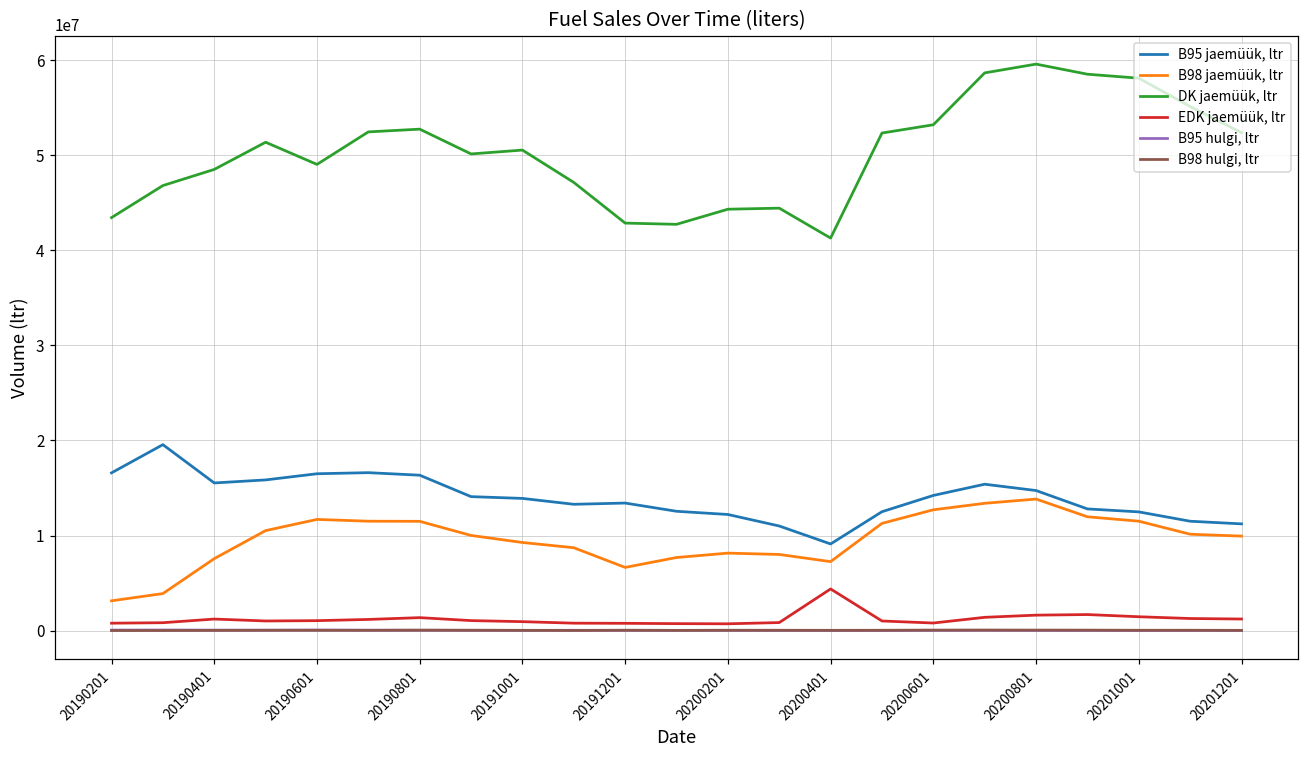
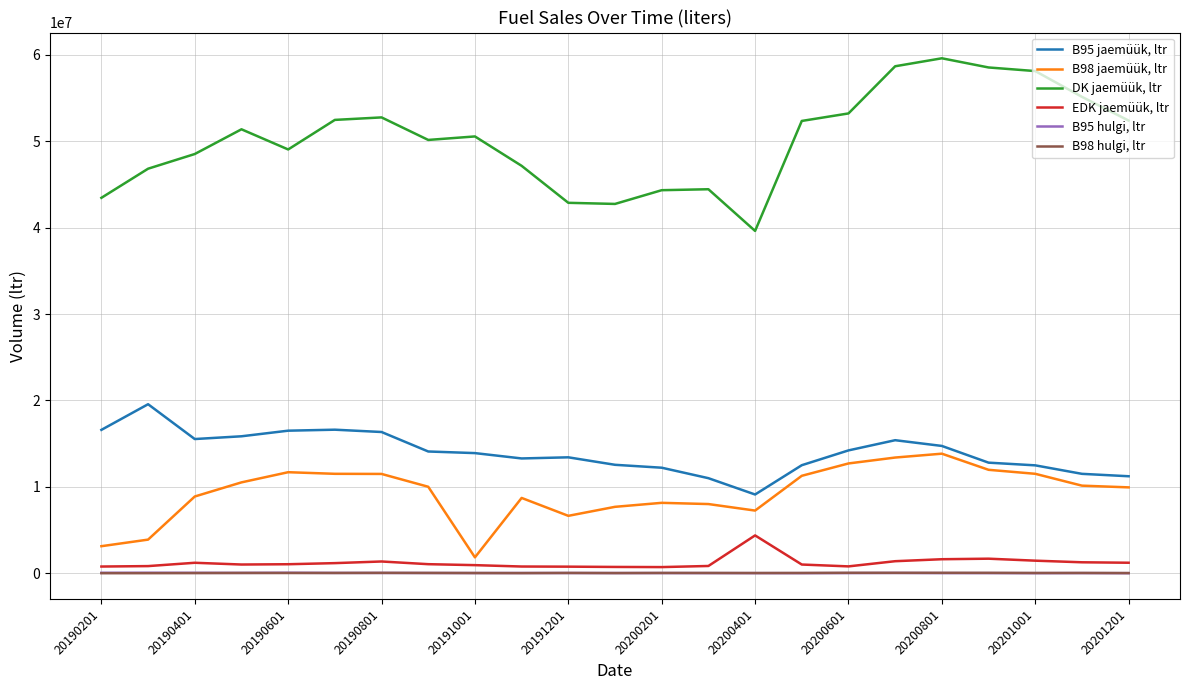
  {
    "B95 jaemüük, ltr": {
      "20190201": 17000000,
      "20190401": 16000000,
      "20190601": 16000000,
      "20190801": 16000000,
      "20191001": 14000000,
      "20191201": 13000000,
      "20200201": 12000000,
      "20200401": 9000000,
      "20200601": 14000000,
      "20200801": 15000000,
      "20201001": 12000000,
      "20201201": 11000000
    },
    "B98 jaemüük, ltr": {
      "20190201": 3000000,
-     "20190401": 8000000,
+     "20190401": 9000000,
      "20190601": 12000000,
      "20190801": 11000000,
-     "20191001": 9000000,
+     "20191001": 2000000,
      "20191201": 7000000,
      "20200201": 8000000,
      "20200401": 7000000,
      "20200601": 13000000,
      "20200801": 14000000,
      "20201001": 12000000,
      "20201201": 10000000
    },
    "DK jaemüük, ltr": {
      "20190201": 43000000,
      "20190401": 49000000,
      "20190601": 49000000,
      "20190801": 53000000,
      "20191001": 51000000,
      "20191201": 43000000,
      "20200201": 44000000,
-     "20200401": 41000000,
+     "20200401": 40000000,
      "20200601": 53000000,
      "20200801": 60000000
    },
    "EDK jaemüük, ltr": {
      "20190201": 1000000,
      "20190401": 1000000,
      "20190601": 1000000,
      "20190801": 1000000,
      "20191001": 1000000,
      "20191201": 1000000,
      "20200201": 1000000,
      "20200401": 4000000,
      "20200601": 1000000,
      "20200801": 2000000,
      "20201001": 1000000,
      "20201201": 1000000
    },
    "B98 hulgi, ltr": {
      "20190201": 0,
      "20190401": 0,
      "20190601": 0,
      "20190801": 0,
      "20191001": 0,
      "20191201": 0,
      "20200201": 0,
      "20200401": 0,
      "20200601": 0,
      "20200801": 0,
      "20201001": 0,
      "20201201": 0
    }
  }
